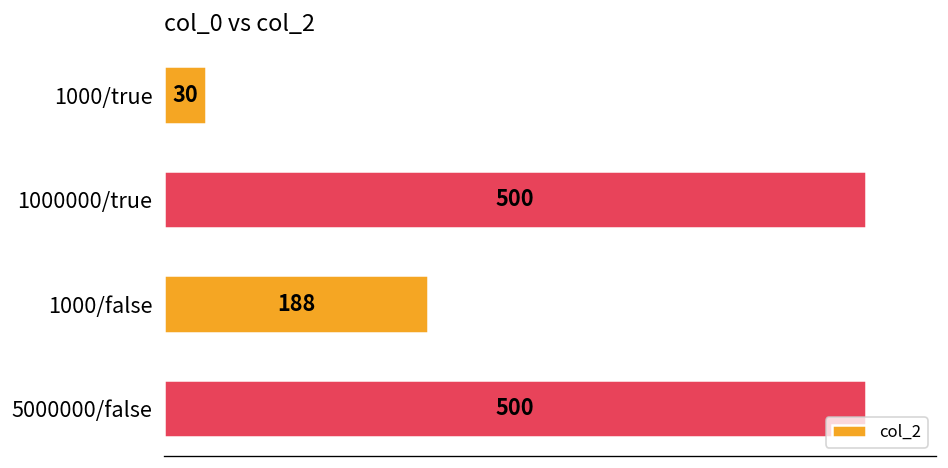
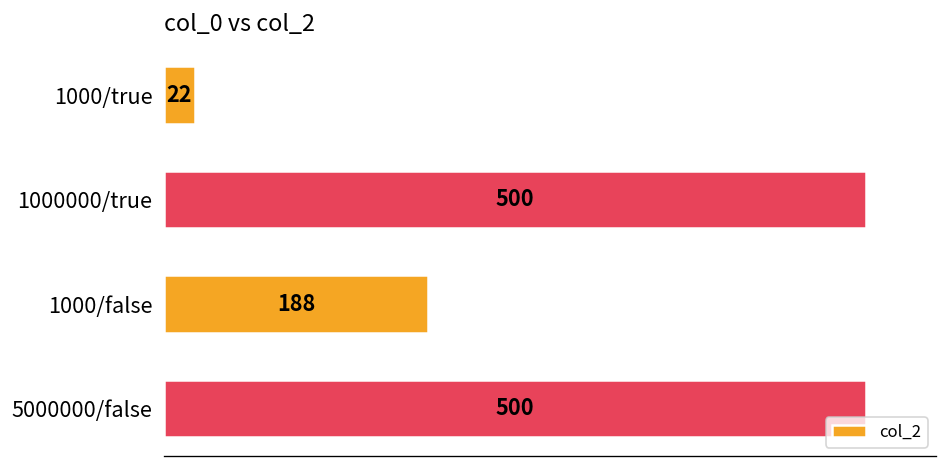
  {
-   "1000/true": 30,
+   "1000/true": 22,
    "1000000/true": 500,
    "1000/false": 188,
    "5000000/false": 500
  }
